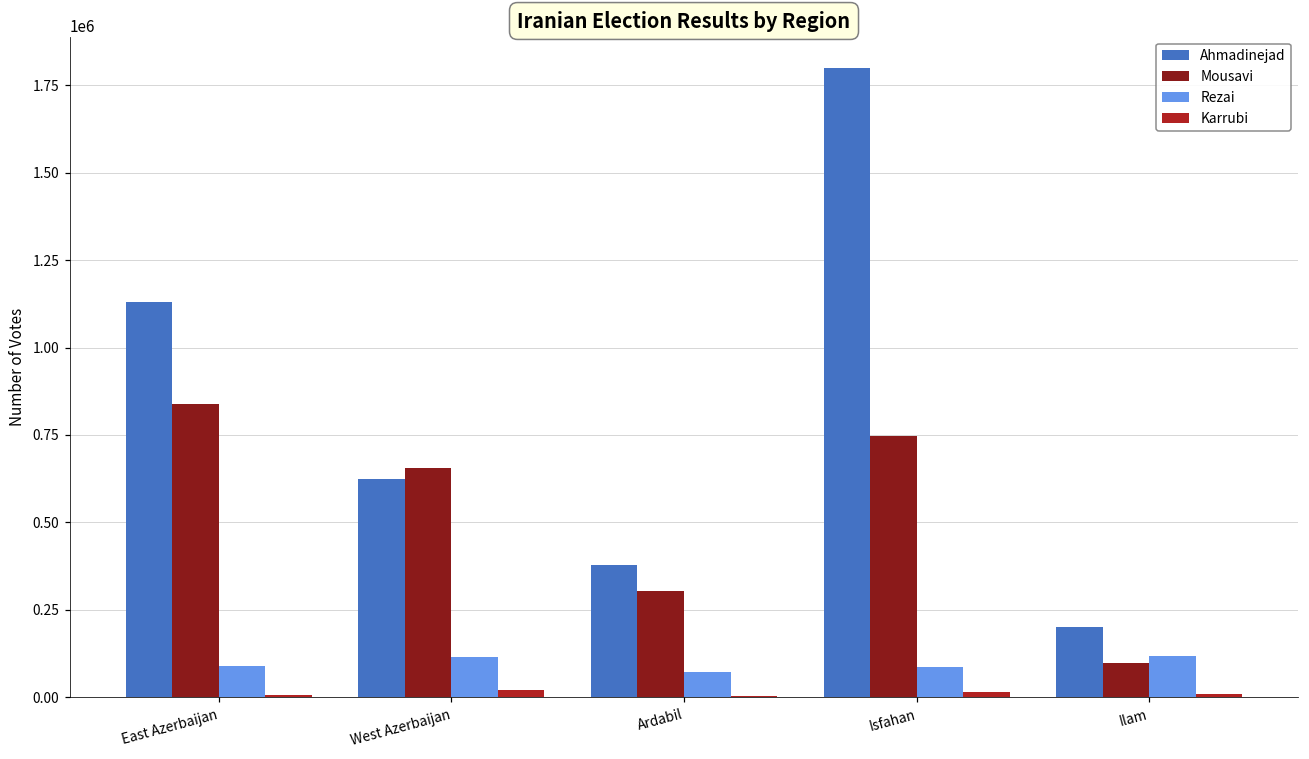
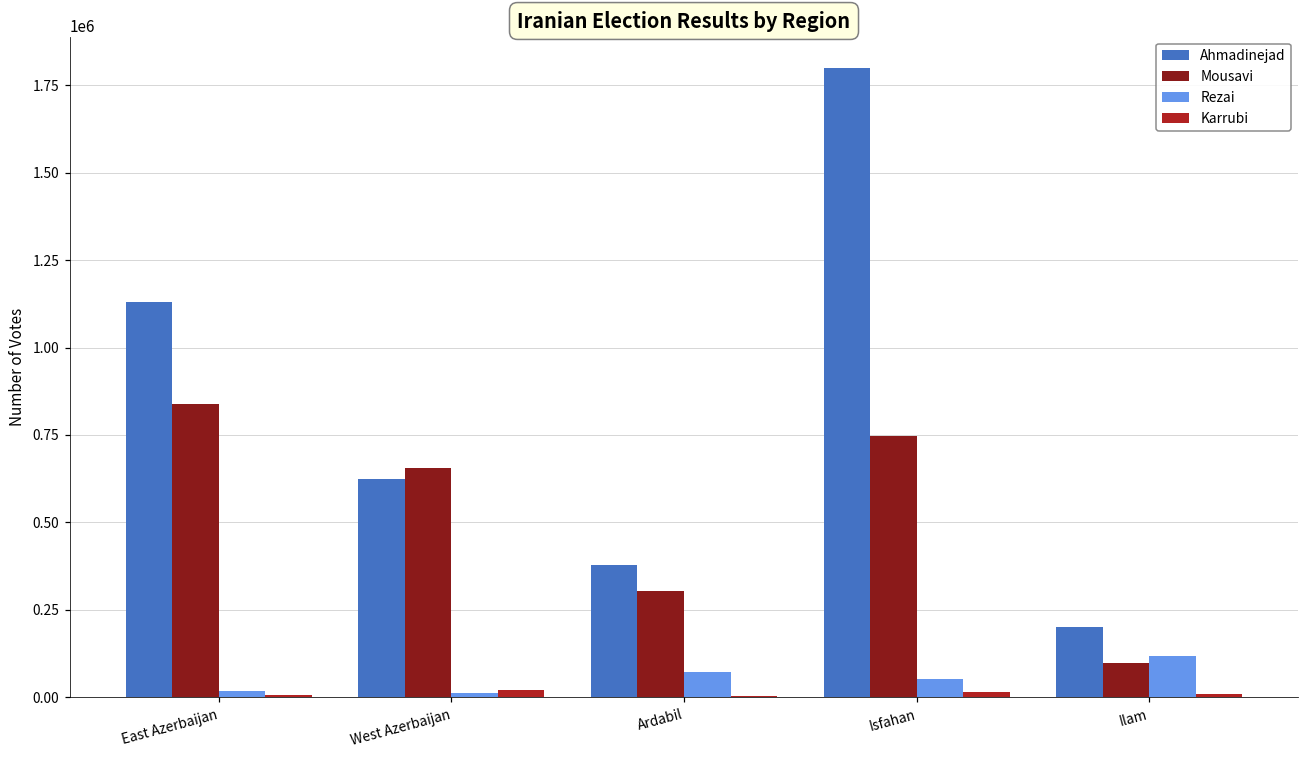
  {
    "Ahmadinejad": {
      "East Azerbaijan": 1130000,
      "West Azerbaijan": 620000,
      "Ardabil": 380000,
      "Isfahan": 1800000,
      "Ilam": 200000
    },
    "Rezai": {
-     "East Azerbaijan": 90000,
-     "West Azerbaijan": 120000,
+     "East Azerbaijan": 20000,
+     "West Azerbaijan": 10000,
      "Ardabil": 70000,
-     "Isfahan": 90000,
+     "Isfahan": 50000,
      "Ilam": 120000
    }
  }
